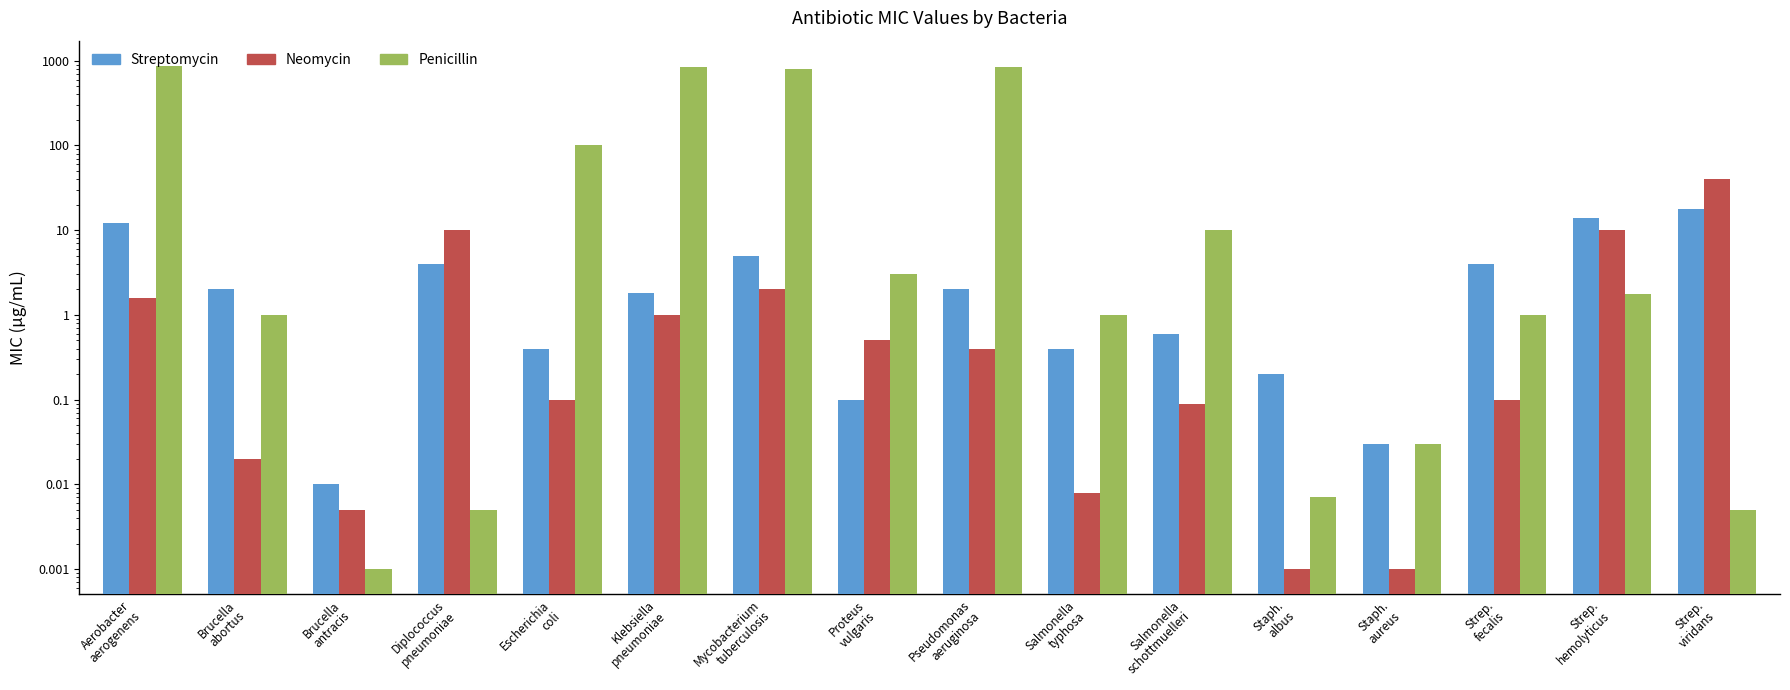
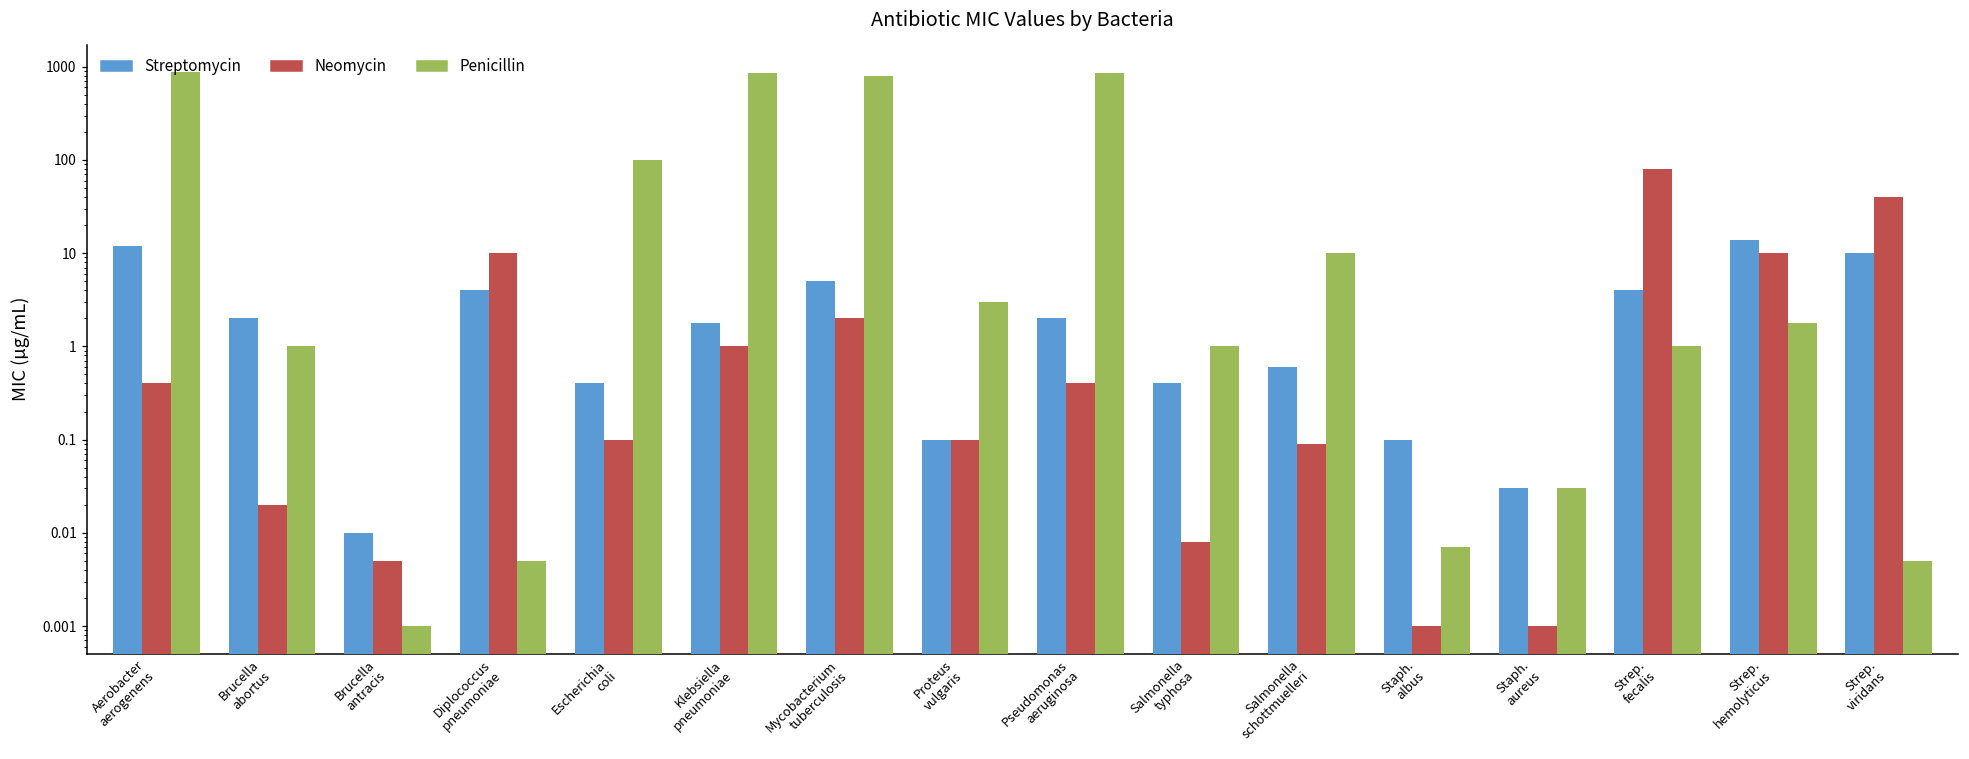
  {
    "Streptomycin": {
      "Aerobacter aerogenens": 12,
      "Brucella abortus": 2.0,
      "Brucella antracis": 0.010,
      "Diplococcus pneumoniae": 4,
      "Escherichia coli": 0.4,
      "Klebsiella pneumoniae": 1.8,
      "Mycobacterium tuberculosis": 5,
      "Proteus vulgaris": 0.1,
      "Pseudomonas aeruginosa": 2.0,
      "Salmonella typhosa": 0.4,
      "Salmonella schottmuelleri": 0.6,
-     "Staph. albus": 0.2,
+     "Staph. albus": 0.1,
      "Staph. aureus": 0.030,
      "Strep. fecalis": 4,
      "Strep. hemolyticus": 14,
-     "Strep. viridans": 18
+     "Strep. viridans": 10
    },
    "Neomycin": {
-     "Aerobacter aerogenens": 1.6,
+     "Aerobacter aerogenens": 0.4,
      "Brucella abortus": 0.020,
      "Brucella antracis": 0.005,
      "Diplococcus pneumoniae": 10,
      "Escherichia coli": 0.1,
      "Klebsiella pneumoniae": 1.0,
      "Mycobacterium tuberculosis": 2.0,
-     "Proteus vulgaris": 0.5,
+     "Proteus vulgaris": 0.1,
      "Pseudomonas aeruginosa": 0.4,
      "Salmonella typhosa": 0.008,
      "Salmonella schottmuelleri": 0.09,
      "Staph. albus": 0.0010,
      "Staph. aureus": 0.0010,
-     "Strep. fecalis": 0.1,
+     "Strep. fecalis": 80,
      "Strep. hemolyticus": 10,
      "Strep. viridans": 40
    },
    "Penicillin": {
      "Aerobacter aerogenens": 900,
      "Brucella abortus": 1.0,
      "Brucella antracis": 0.0010,
      "Diplococcus pneumoniae": 0.005,
      "Escherichia coli": 100,
      "Klebsiella pneumoniae": 900,
      "Mycobacterium tuberculosis": 800,
      "Proteus vulgaris": 3.0,
      "Pseudomonas aeruginosa": 900,
      "Salmonella typhosa": 1.0,
      "Salmonella schottmuelleri": 10,
      "Staph. albus": 0.007,
      "Staph. aureus": 0.030,
      "Strep. fecalis": 1.0,
      "Strep. hemolyticus": 1.8,
      "Strep. viridans": 0.005
    }
  }
